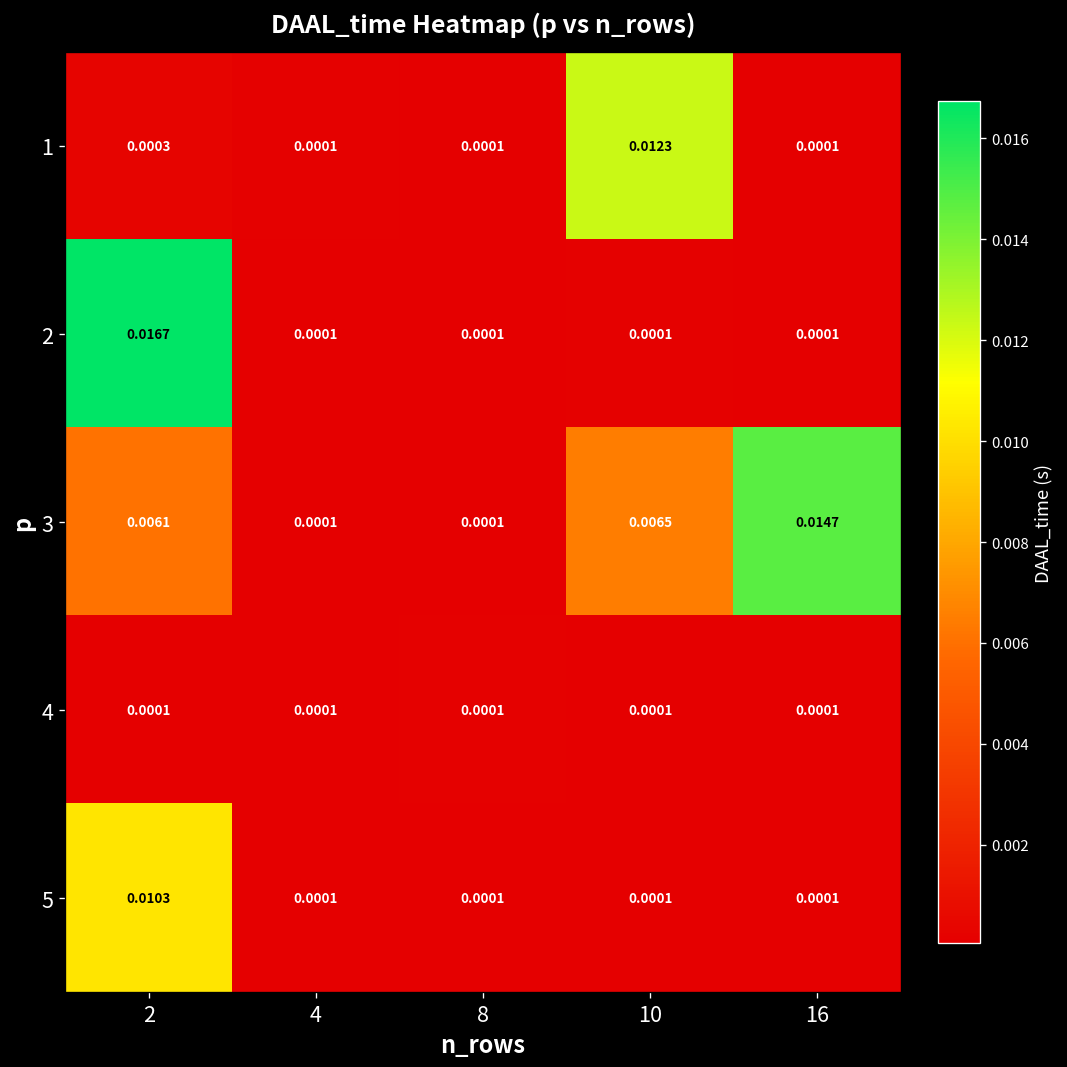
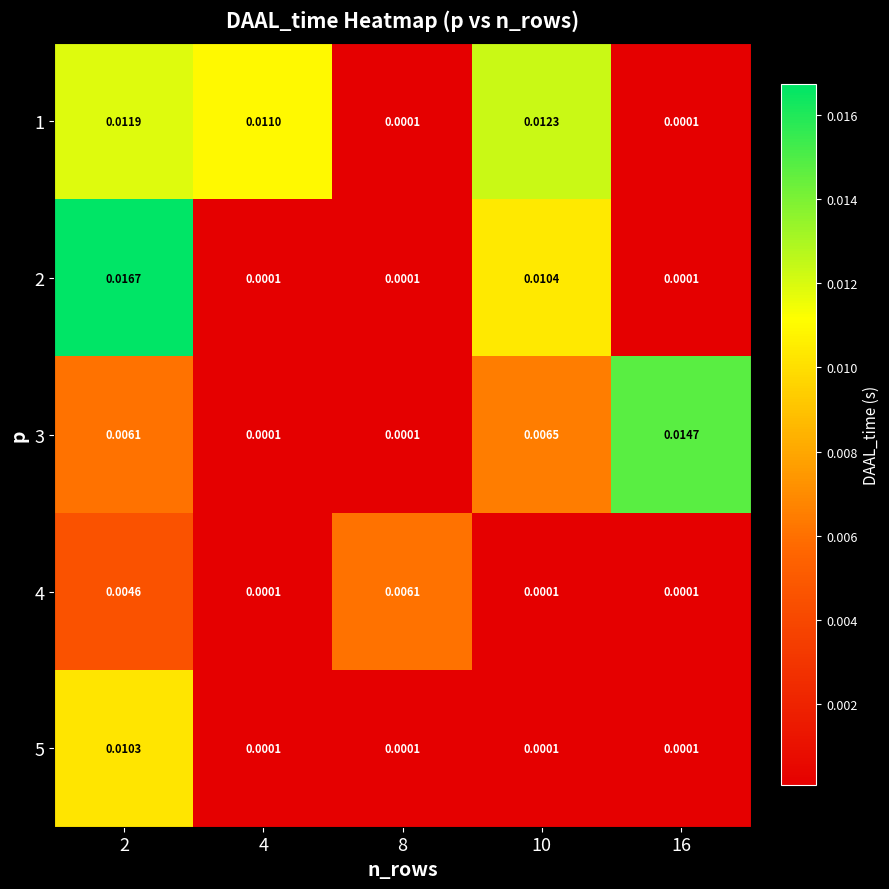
  {
    "1": {
-     "2": 0.0003,
-     "4": 0.0001,
+     "2": 0.0119,
+     "4": 0.0110,
      "8": 0.0001,
      "10": 0.0123,
      "16": 0.0001
    },
    "2": {
      "2": 0.0167,
      "4": 0.0001,
      "8": 0.0001,
-     "10": 0.0001,
+     "10": 0.0104,
      "16": 0.0001
    },
    "3": {
      "2": 0.0061,
      "4": 0.0001,
      "8": 0.0001,
      "10": 0.0065,
      "16": 0.0147
    },
    "4": {
-     "2": 0.0001,
+     "2": 0.0046,
      "4": 0.0001,
-     "8": 0.0001,
+     "8": 0.0061,
      "10": 0.0001,
      "16": 0.0001
    },
    "5": {
      "2": 0.0103,
      "4": 0.0001,
      "8": 0.0001,
      "10": 0.0001,
      "16": 0.0001
    }
  }
